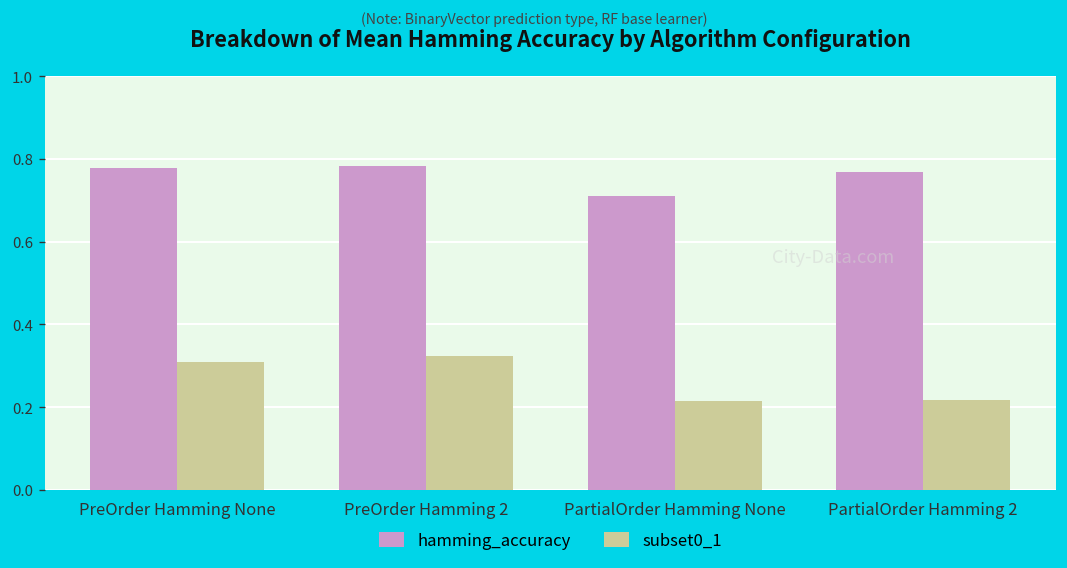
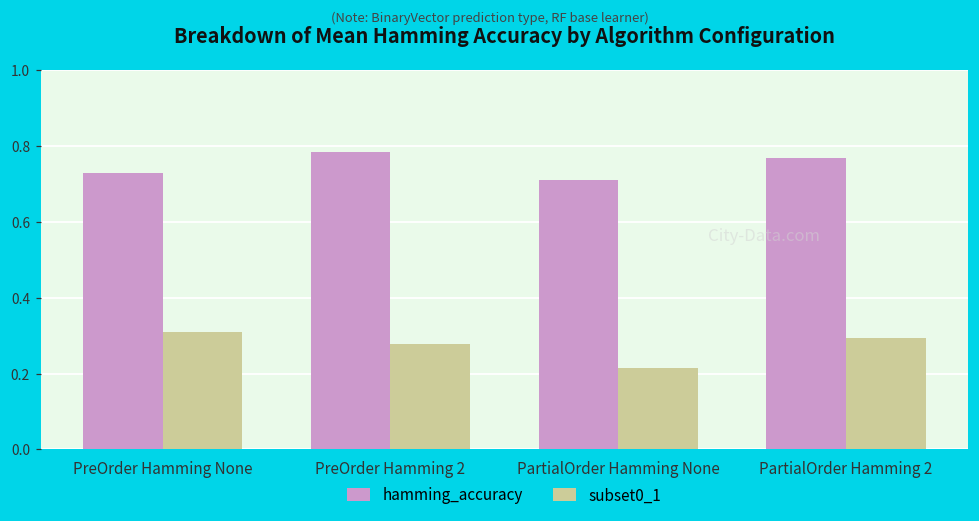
  {
    "hamming_accuracy": {
-     "PreOrder Hamming None": 0.78,
+     "PreOrder Hamming None": 0.73,
      "PreOrder Hamming 2": 0.78,
      "PartialOrder Hamming None": 0.71,
      "PartialOrder Hamming 2": 0.77
    },
    "subset0_1": {
      "PreOrder Hamming None": 0.31,
-     "PreOrder Hamming 2": 0.32,
+     "PreOrder Hamming 2": 0.28,
      "PartialOrder Hamming None": 0.21,
-     "PartialOrder Hamming 2": 0.22
+     "PartialOrder Hamming 2": 0.30
    }
  }
